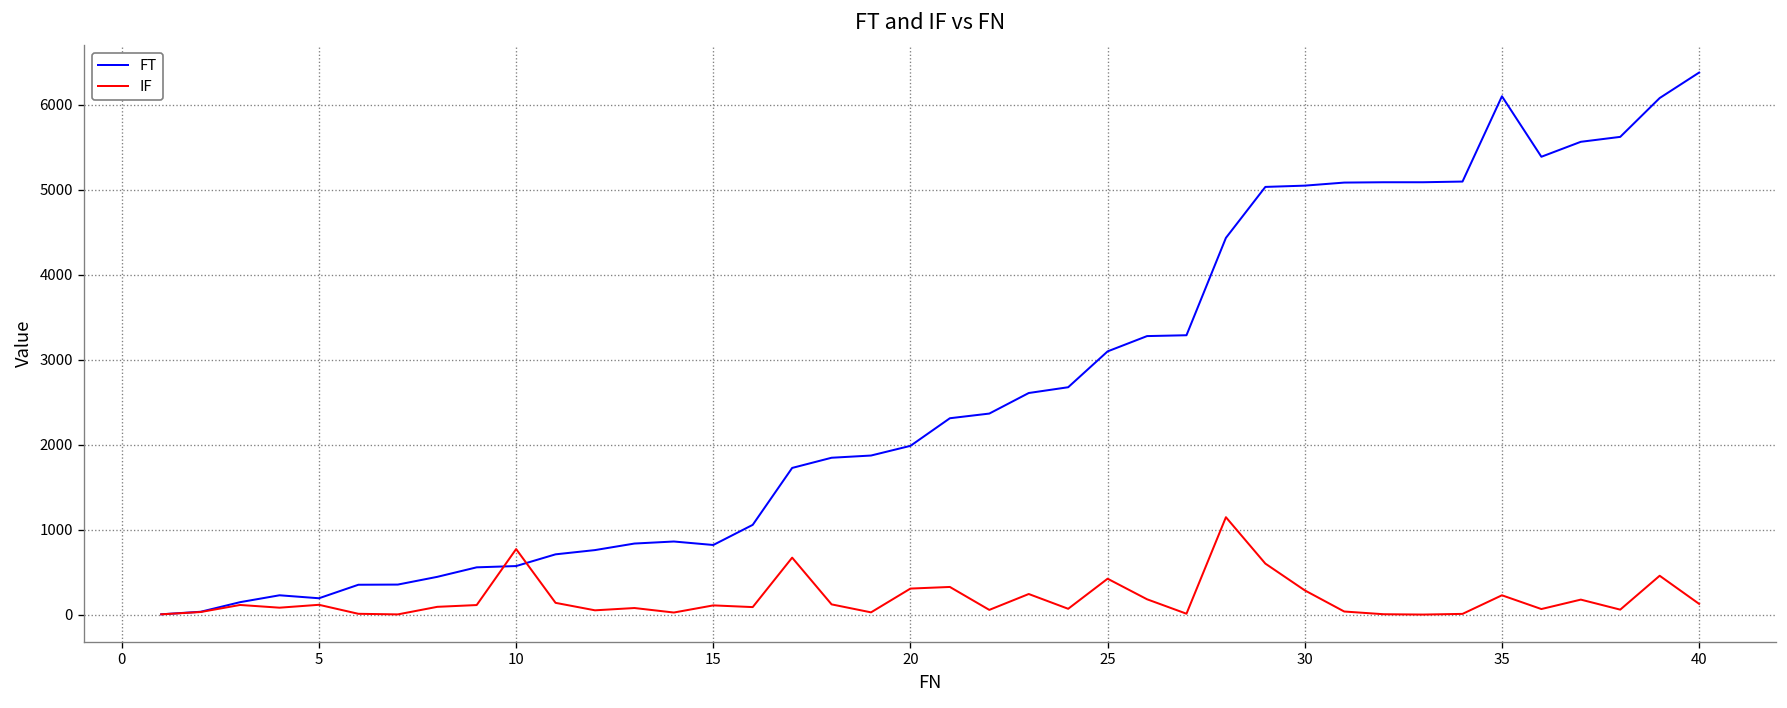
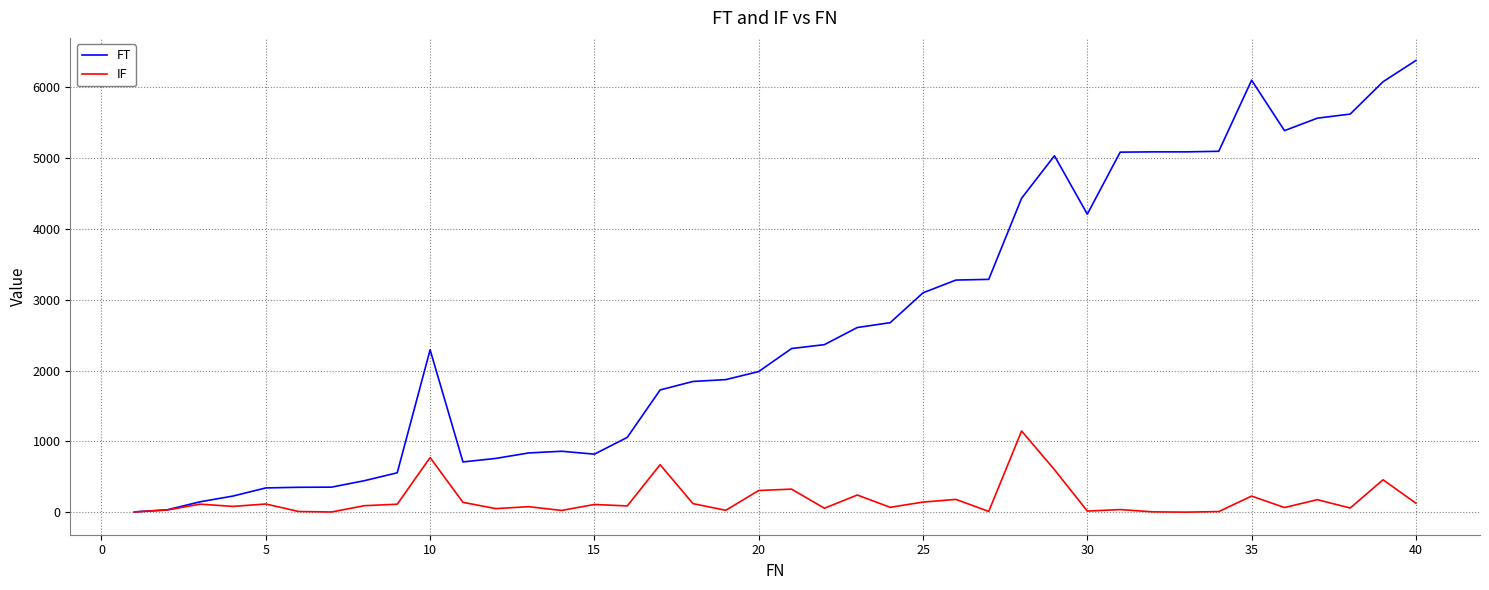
  {
    "FT": {
-     "5": 200,
-     "10": 600,
+     "5": 300,
+     "10": 2300,
      "15": 800,
      "20": 2000,
      "25": 3100,
-     "30": 5000,
+     "30": 4200,
      "35": 6100,
      "40": 6400
    },
    "IF": {
      "5": 100,
      "10": 800,
      "15": 100,
      "20": 300,
-     "25": 400,
-     "30": 300,
+     "25": 100,
+     "30": 0,
      "35": 200,
      "40": 100
    }
  }
